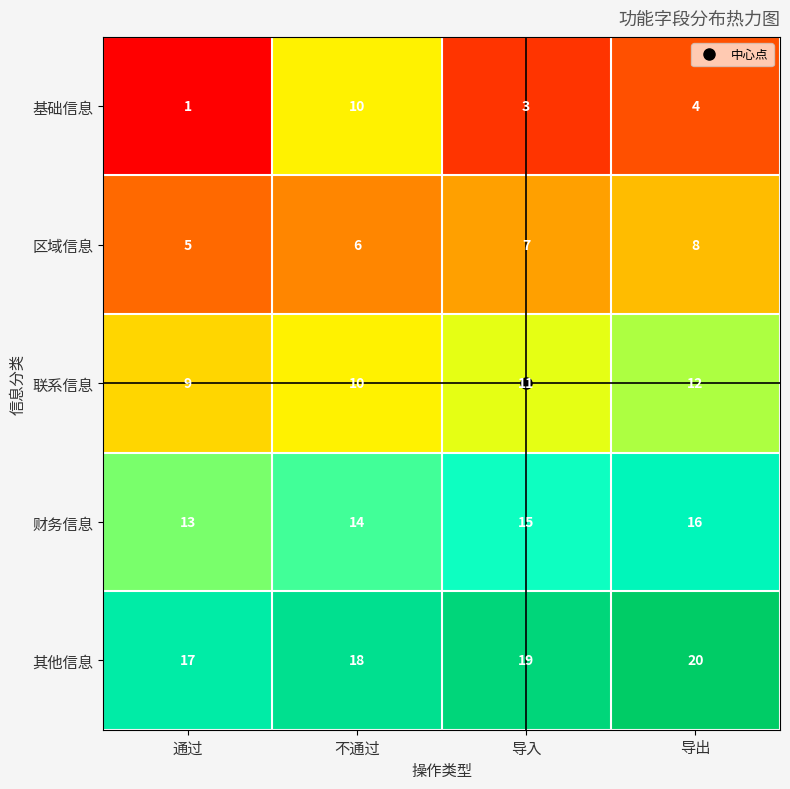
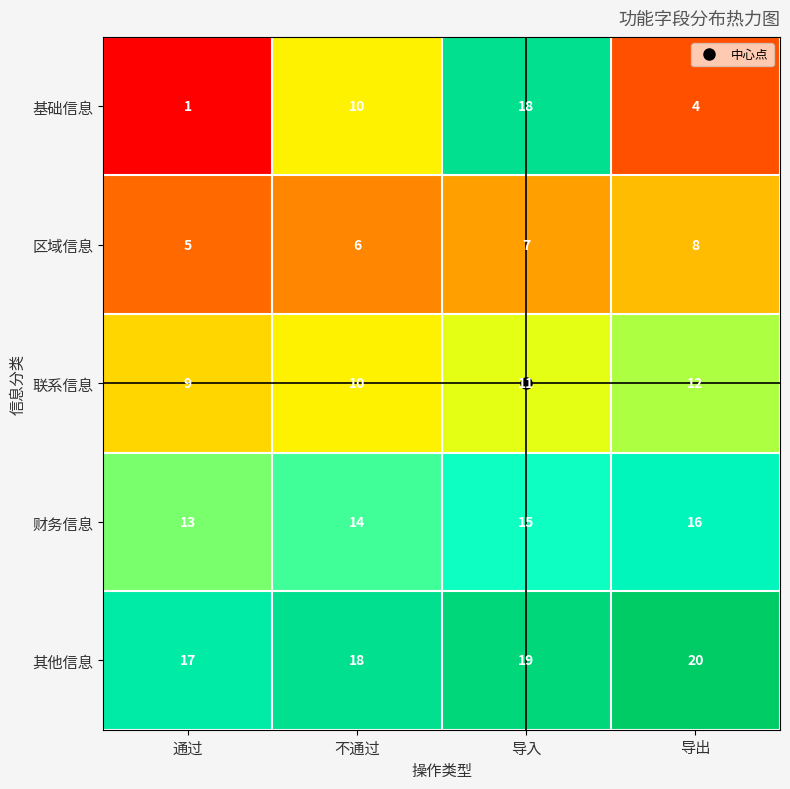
  {
    "基础信息": {
      "通过": 1,
      "不通过": 10,
-     "导入": 3,
+     "导入": 18,
      "导出": 4
    },
    "区域信息": {
      "通过": 5,
      "不通过": 6,
      "导入": 7,
      "导出": 8
    },
    "联系信息": {
      "通过": 9,
      "不通过": 10,
      "导出": 12
    },
    "财务信息": {
      "通过": 13,
      "不通过": 14,
      "导入": 15,
      "导出": 16
    },
    "其他信息": {
      "通过": 17,
      "不通过": 18,
      "导入": 19,
      "导出": 20
    }
  }
